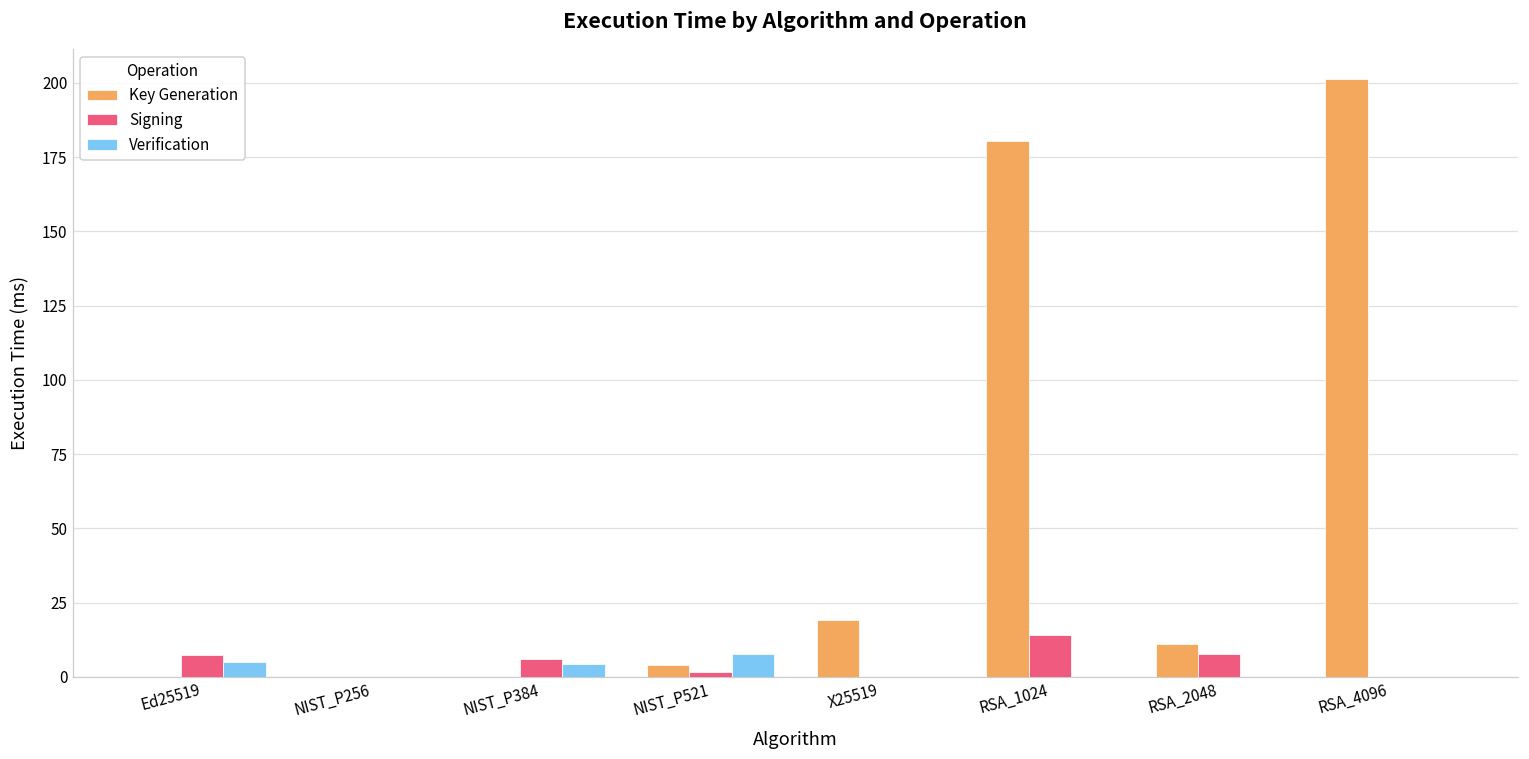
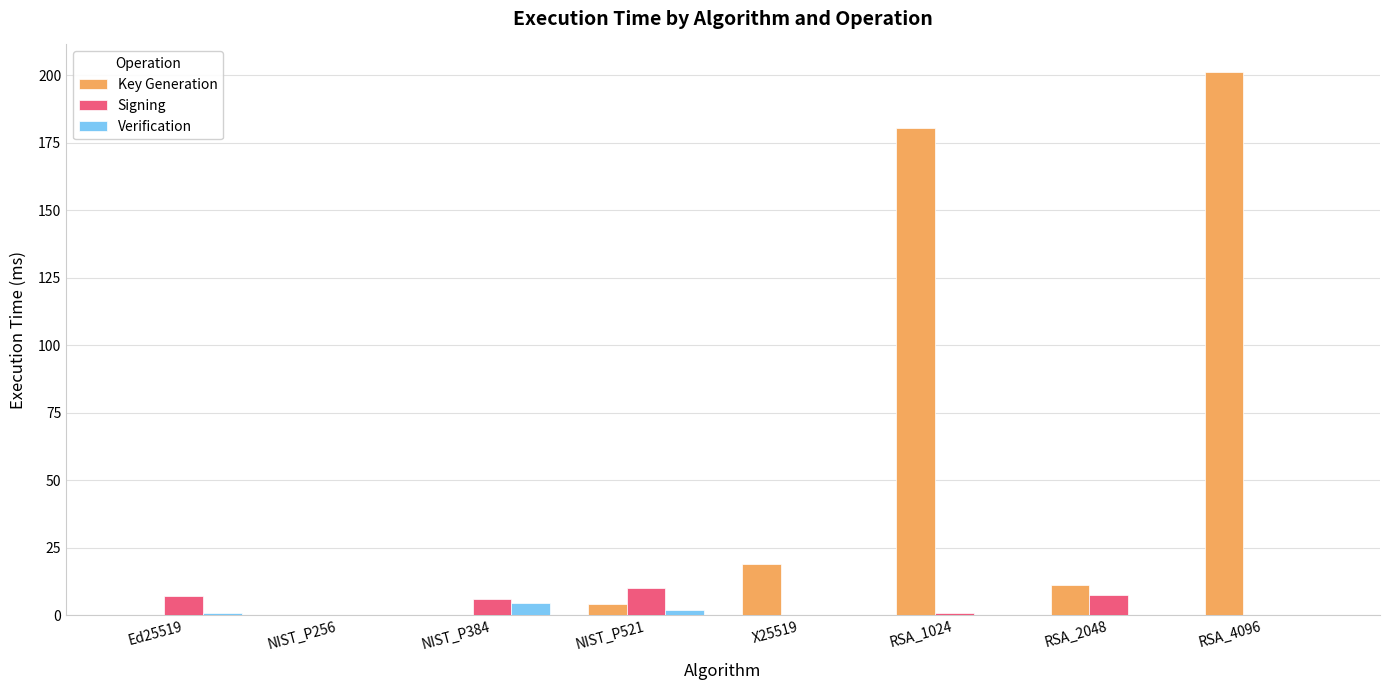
  {
    "Key Generation": {
      "Ed25519": 0,
      "NIST_P256": 0,
      "NIST_P384": 0,
      "NIST_P521": 4,
      "X25519": 19,
      "RSA_1024": 180,
      "RSA_2048": 11,
      "RSA_4096": 201
    },
    "Signing": {
      "Ed25519": 7,
      "NIST_P256": 0,
      "NIST_P384": 6,
-     "NIST_P521": 2,
+     "NIST_P521": 10,
      "X25519": 0,
-     "RSA_1024": 14,
+     "RSA_1024": 1,
      "RSA_2048": 8,
      "RSA_4096": 0
    },
    "Verification": {
-     "Ed25519": 5,
+     "Ed25519": 1,
      "NIST_P256": 0,
      "NIST_P384": 4,
-     "NIST_P521": 8,
+     "NIST_P521": 2,
      "X25519": 0,
      "RSA_1024": 0,
      "RSA_2048": 0,
      "RSA_4096": 0
    }
  }
